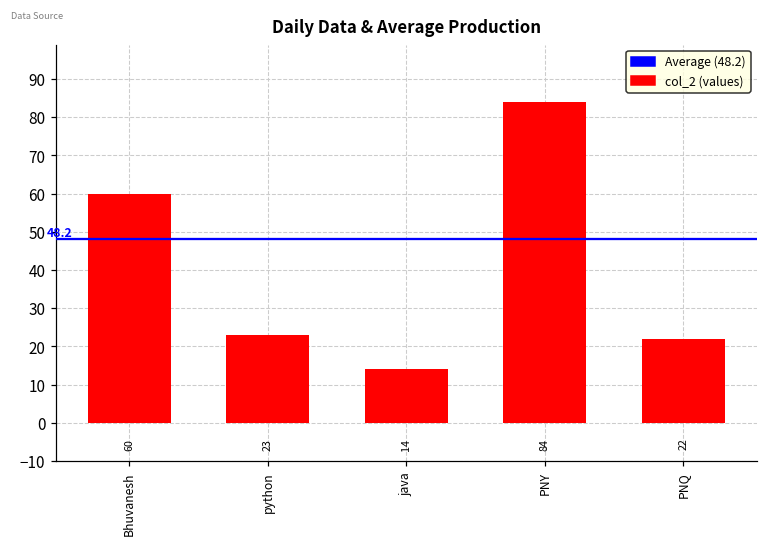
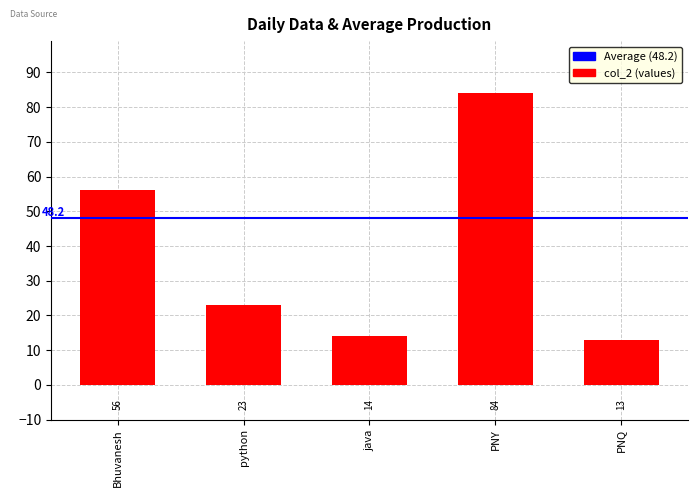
  {
-   "Bhuvanesh": 60,
-   "PNQ": 22
+   "Bhuvanesh": 56,
+   "PNQ": 13
  }
